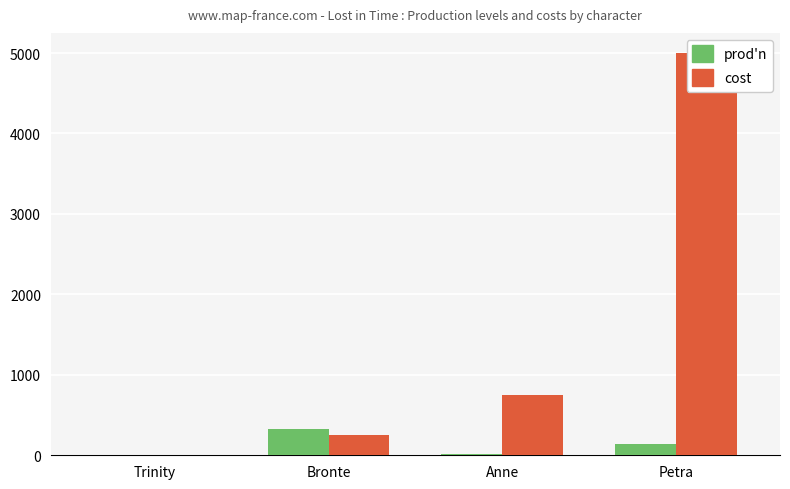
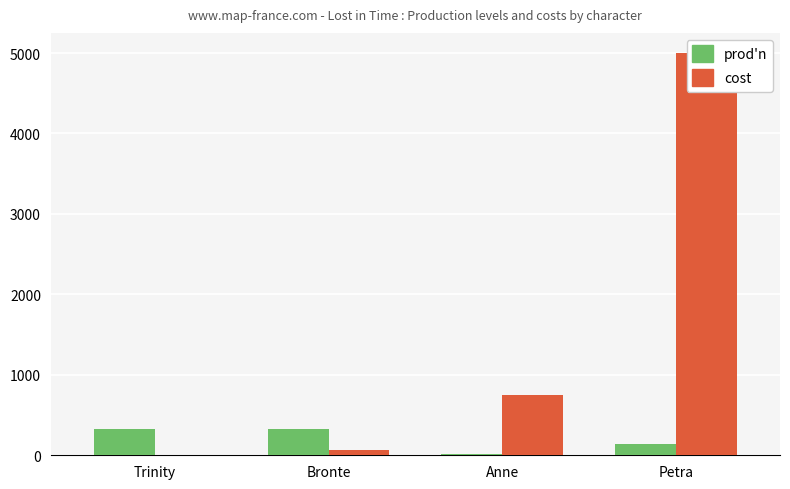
  {
    "prod'n": {
-     "Trinity": 0,
+     "Trinity": 300,
      "Bronte": 300,
      "Petra": 100
    },
    "cost": {
      "Trinity": 0,
-     "Bronte": 300,
+     "Bronte": 100,
      "Anne": 800
    }
  }
